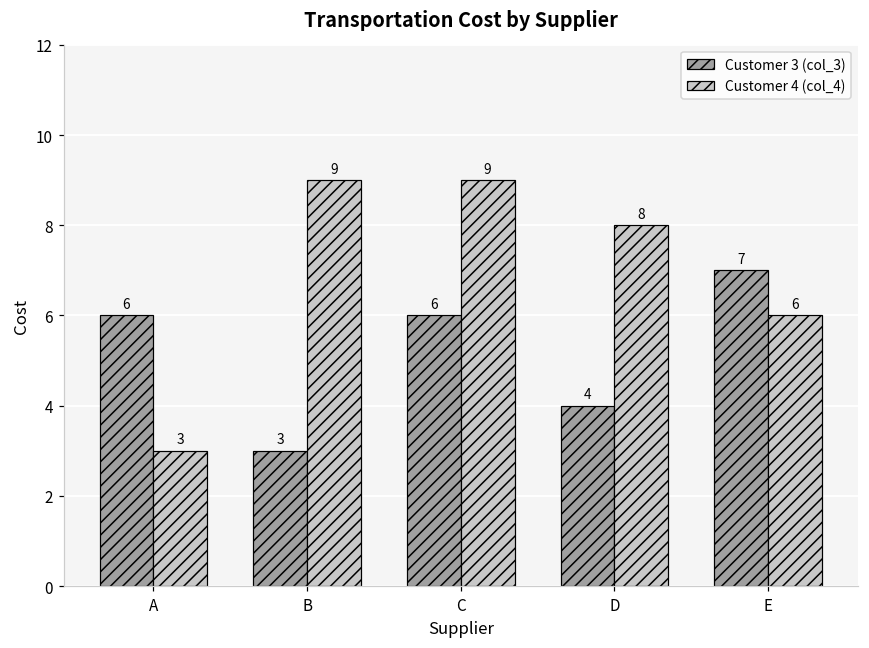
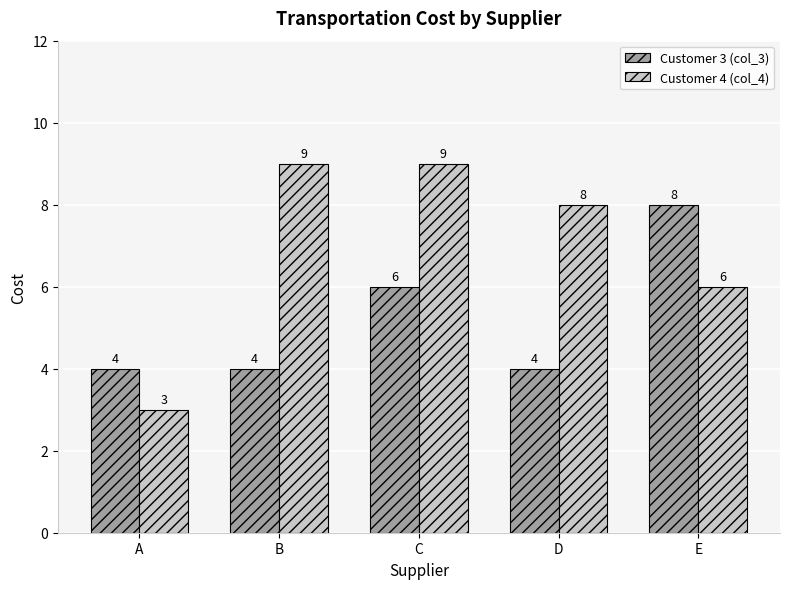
  {
    "Customer 3 (col_3)": {
-     "A": 6,
-     "B": 3,
+     "A": 4,
+     "B": 4,
      "C": 6,
      "D": 4,
-     "E": 7
+     "E": 8
    },
    "Customer 4 (col_4)": {
      "A": 3,
      "B": 9,
      "C": 9,
      "D": 8,
      "E": 6
    }
  }
